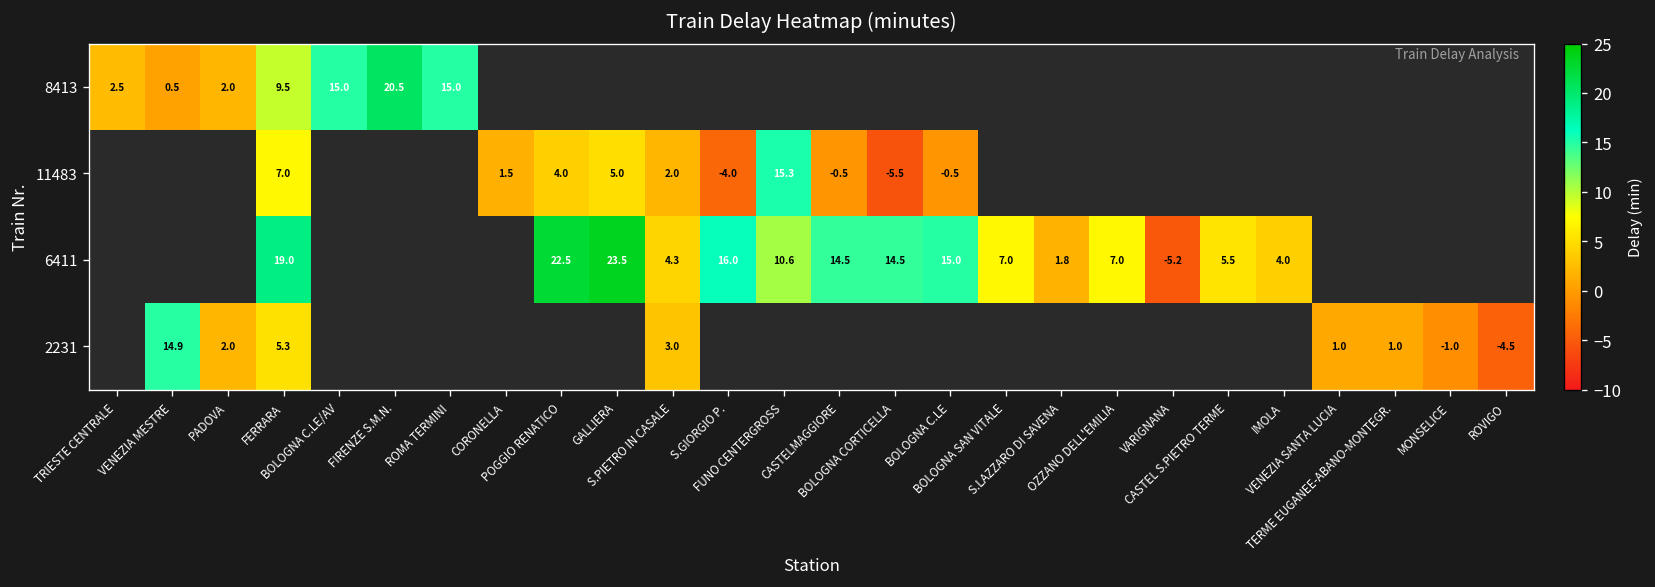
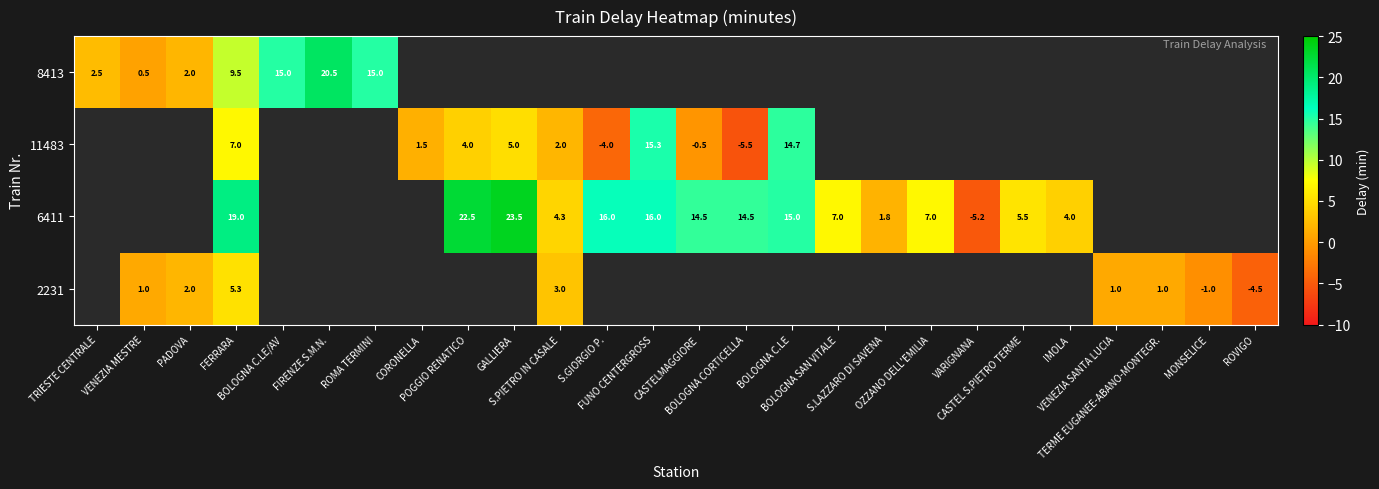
  {
    "8413": {
      "TRIESTE CENTRALE": 2.5,
      "VENEZIA MESTRE": 0.5,
      "PADOVA": 2.0,
      "FERRARA": 9.5,
      "BOLOGNA C.LE/AV": 15.0,
      "FIRENZE S.M.N.": 20.5,
      "ROMA TERMINI": 15.0
    },
    "11483": {
      "FERRARA": 7.0,
      "CORONELLA": 1.5,
      "POGGIO RENATICO": 4.0,
      "GALLIERA": 5.0,
      "S.PIETRO IN CASALE": 2.0,
      "S.GIORGIO P.": -4.0,
      "FUNO CENTERGROSS": 15.3,
      "CASTELMAGGIORE": -0.5,
      "BOLOGNA CORTICELLA": -5.5,
-     "BOLOGNA C.LE": -0.5
+     "BOLOGNA C.LE": 14.7
    },
    "6411": {
      "FERRARA": 19.0,
      "POGGIO RENATICO": 22.5,
      "GALLIERA": 23.5,
      "S.PIETRO IN CASALE": 4.3,
      "S.GIORGIO P.": 16.0,
-     "FUNO CENTERGROSS": 10.6,
+     "FUNO CENTERGROSS": 16.0,
      "CASTELMAGGIORE": 14.5,
      "BOLOGNA CORTICELLA": 14.5,
      "BOLOGNA C.LE": 15.0,
      "BOLOGNA SAN VITALE": 7.0,
      "S.LAZZARO DI SAVENA": 1.8,
      "OZZANO DELL'EMILIA": 7.0,
      "VARIGNANA": -5.2,
      "CASTEL S.PIETRO TERME": 5.5,
      "IMOLA": 4.0
    },
    "2231": {
-     "VENEZIA MESTRE": 14.9,
+     "VENEZIA MESTRE": 1.0,
      "PADOVA": 2.0,
      "FERRARA": 5.3,
      "S.PIETRO IN CASALE": 3.0,
      "VENEZIA SANTA LUCIA": 1.0,
      "TERME EUGANEE-ABANO-MONTEGR.": 1.0,
      "MONSELICE": -1.0,
      "ROVIGO": -4.5
    }
  }
